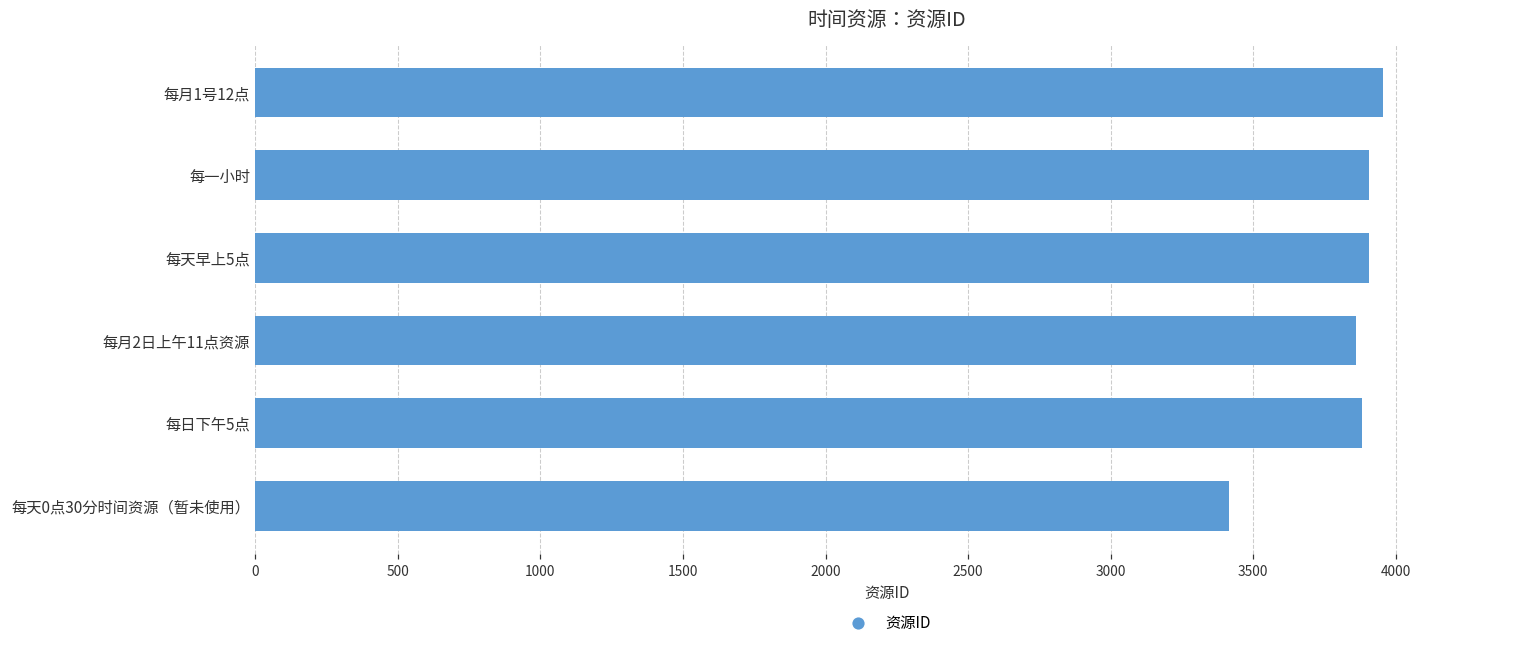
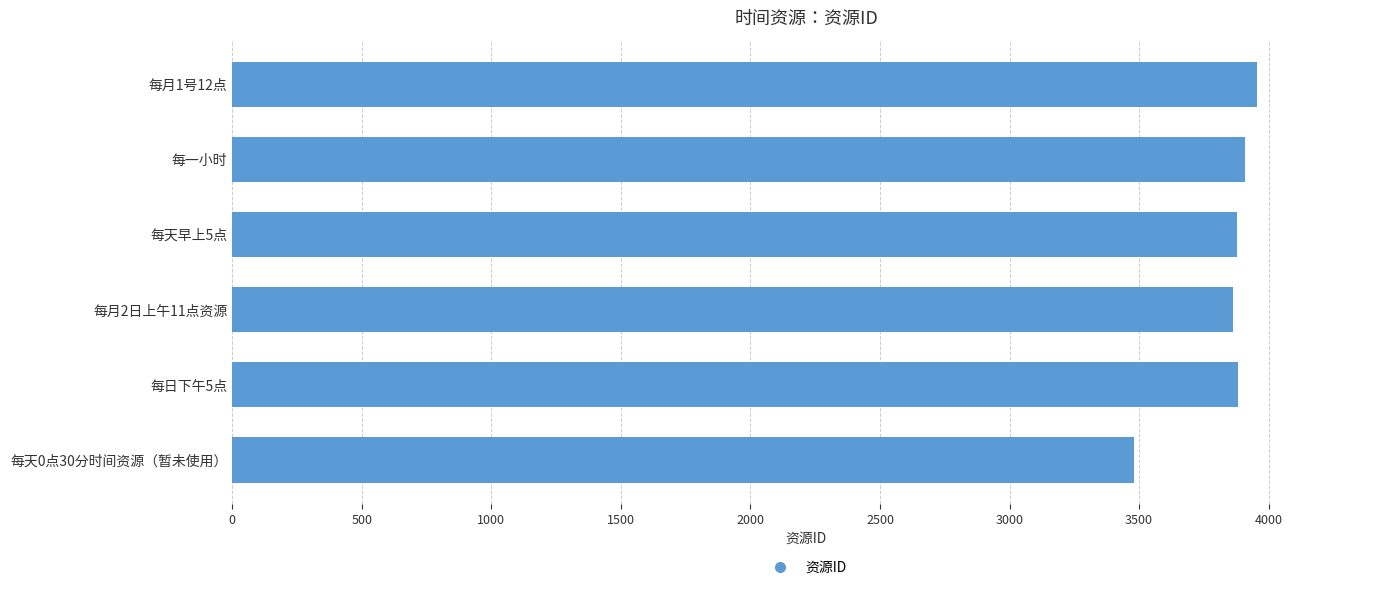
  {
    "每月1号12点": 3960,
    "每一小时": 3910,
-   "每天早上5点": 3910,
+   "每天早上5点": 3880,
    "每月2日上午11点资源": 3860,
    "每日下午5点": 3880,
-   "每天0点30分时间资源（暂未使用）": 3420
+   "每天0点30分时间资源（暂未使用）": 3480
  }
